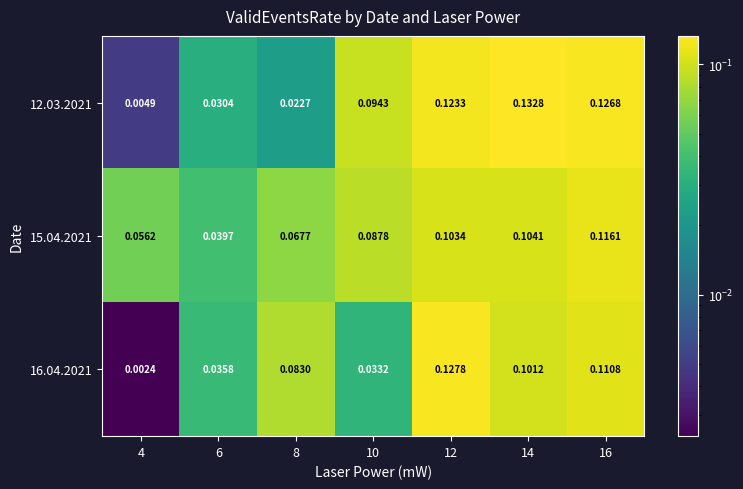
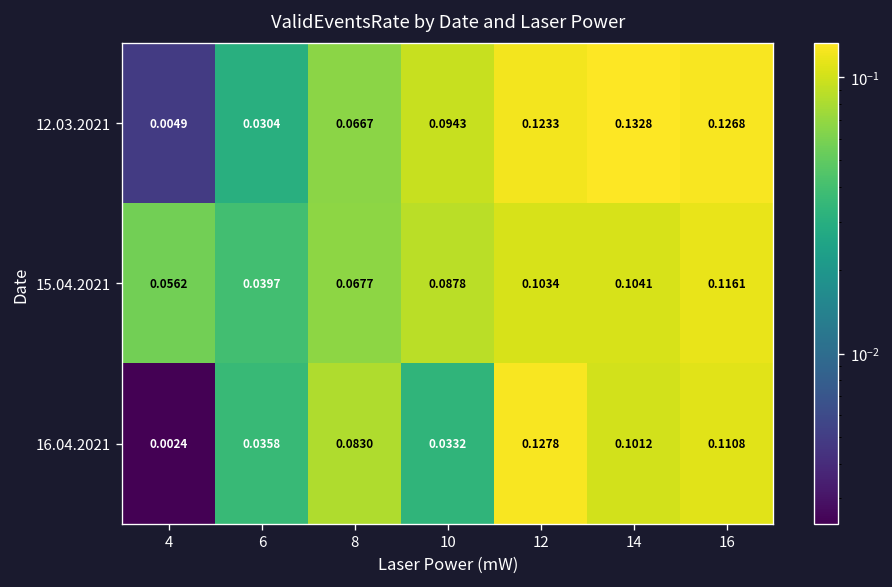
  {
    "12.03.2021": {
      "4": 0.0049,
      "6": 0.0304,
-     "8": 0.0227,
+     "8": 0.0667,
      "10": 0.0943,
      "12": 0.1233,
      "14": 0.1328,
      "16": 0.1268
    },
    "15.04.2021": {
      "4": 0.0562,
      "6": 0.0397,
      "8": 0.0677,
      "10": 0.0878,
      "12": 0.1034,
      "14": 0.1041,
      "16": 0.1161
    },
    "16.04.2021": {
      "4": 0.0024,
      "6": 0.0358,
      "8": 0.0830,
      "10": 0.0332,
      "12": 0.1278,
      "14": 0.1012,
      "16": 0.1108
    }
  }
